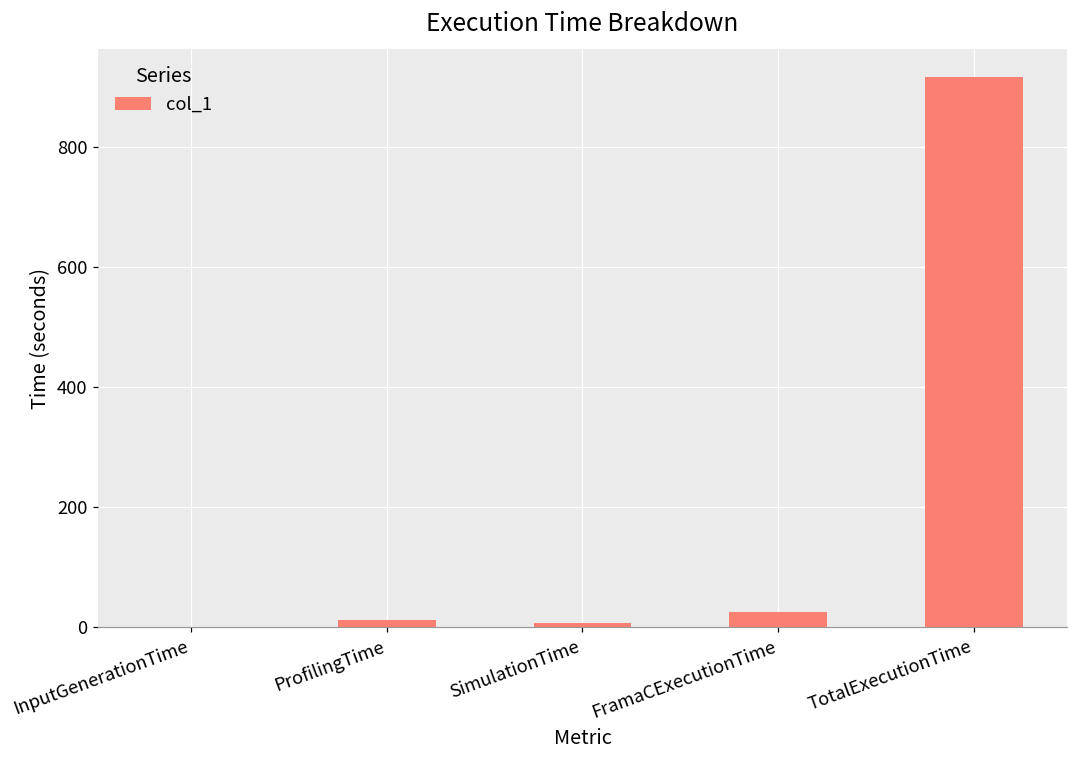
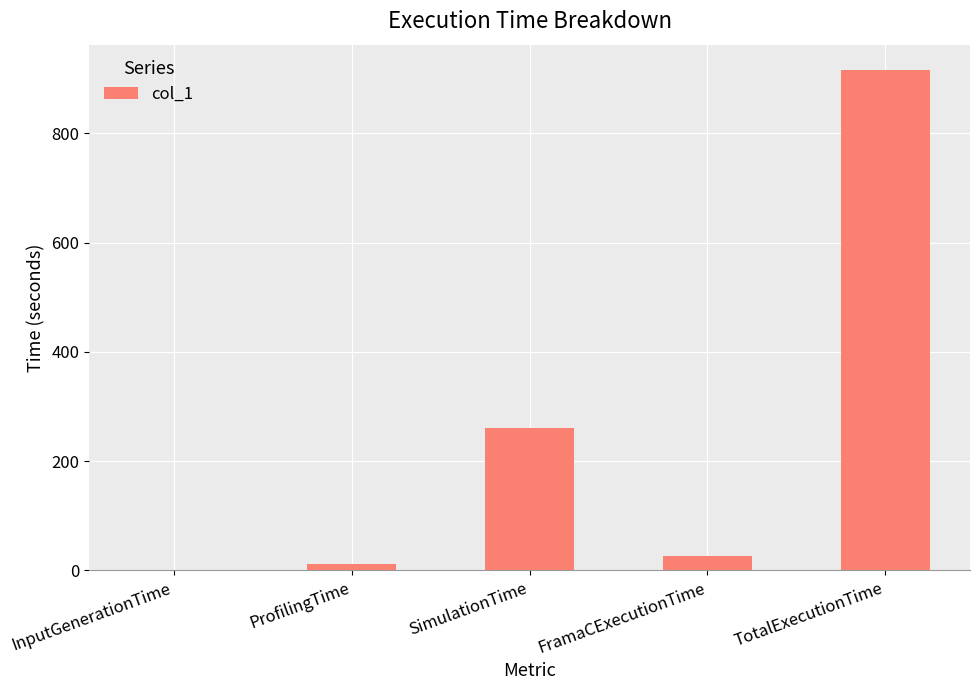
  {
    "ProfilingTime": 10,
-   "SimulationTime": 10,
+   "SimulationTime": 260,
    "FramaCExecutionTime": 30,
    "TotalExecutionTime": 920
  }
